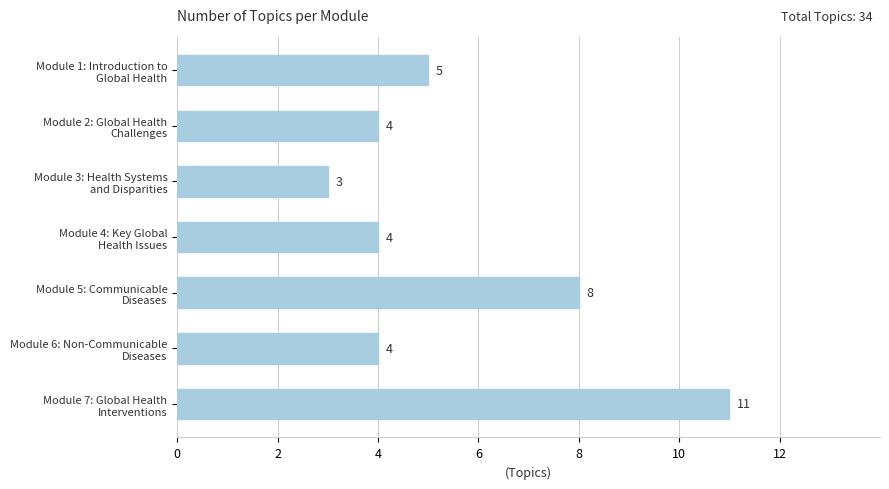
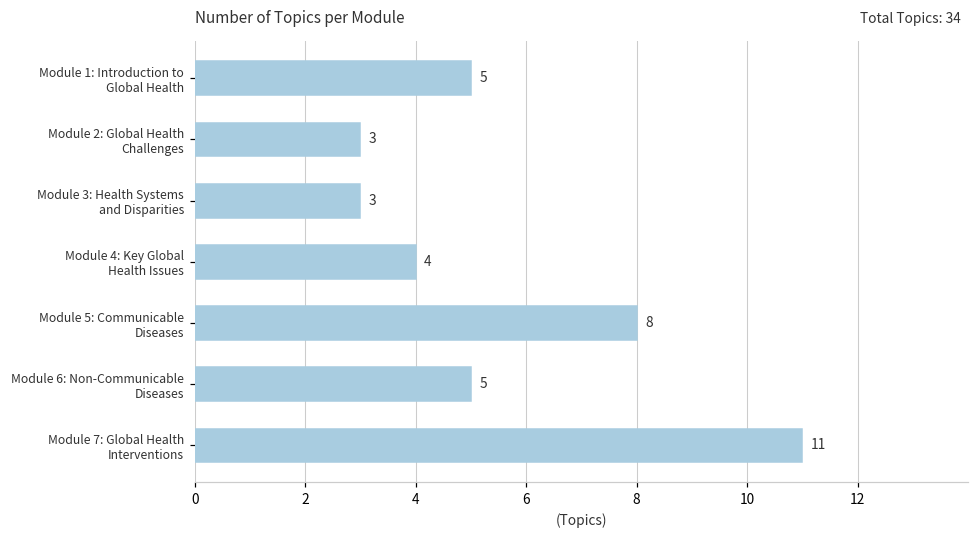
  {
    "Module 1: Introduction to Global Health": 5,
-   "Module 2: Global Health Challenges": 4,
+   "Module 2: Global Health Challenges": 3,
    "Module 3: Health Systems and Disparities": 3,
    "Module 4: Key Global Health Issues": 4,
    "Module 5: Communicable Diseases": 8,
-   "Module 6: Non-Communicable Diseases": 4,
+   "Module 6: Non-Communicable Diseases": 5,
    "Module 7: Global Health Interventions": 11
  }
